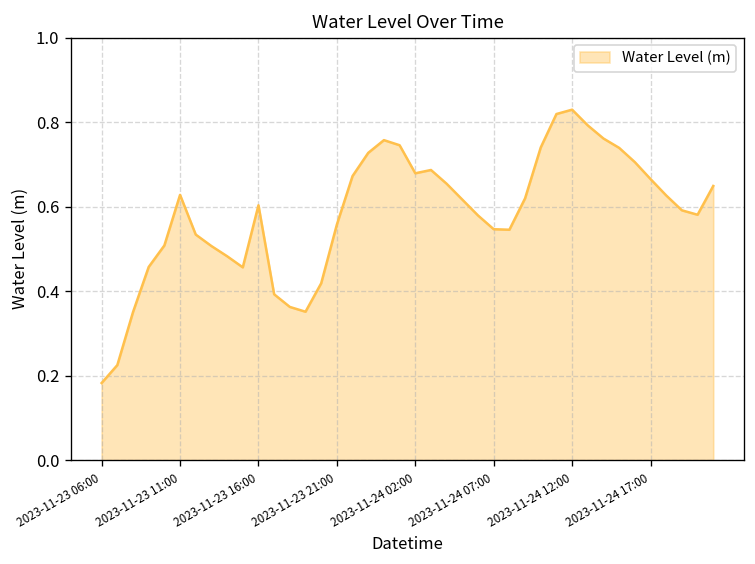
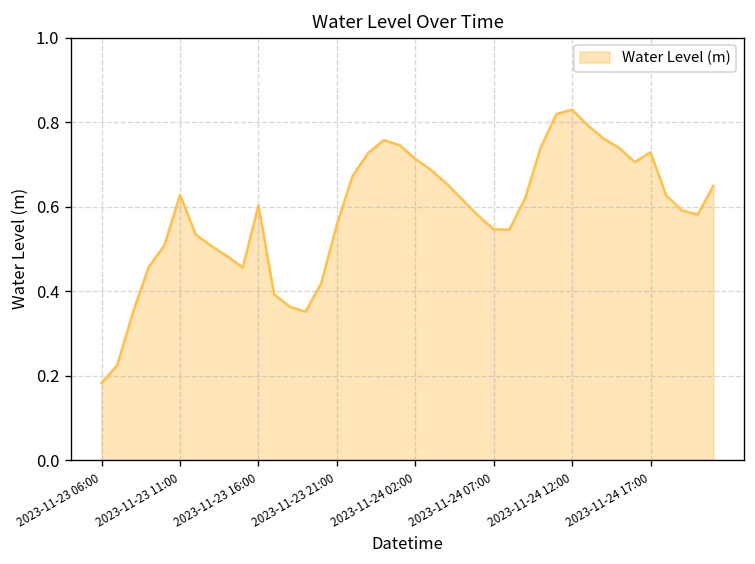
  {
    "2023-11-23 06:00": 0.18,
    "2023-11-23 11:00": 0.63,
    "2023-11-23 16:00": 0.60,
    "2023-11-23 21:00": 0.56,
-   "2023-11-24 02:00": 0.68,
+   "2023-11-24 02:00": 0.71,
    "2023-11-24 07:00": 0.55,
    "2023-11-24 12:00": 0.83,
-   "2023-11-24 17:00": 0.67
+   "2023-11-24 17:00": 0.73
  }
